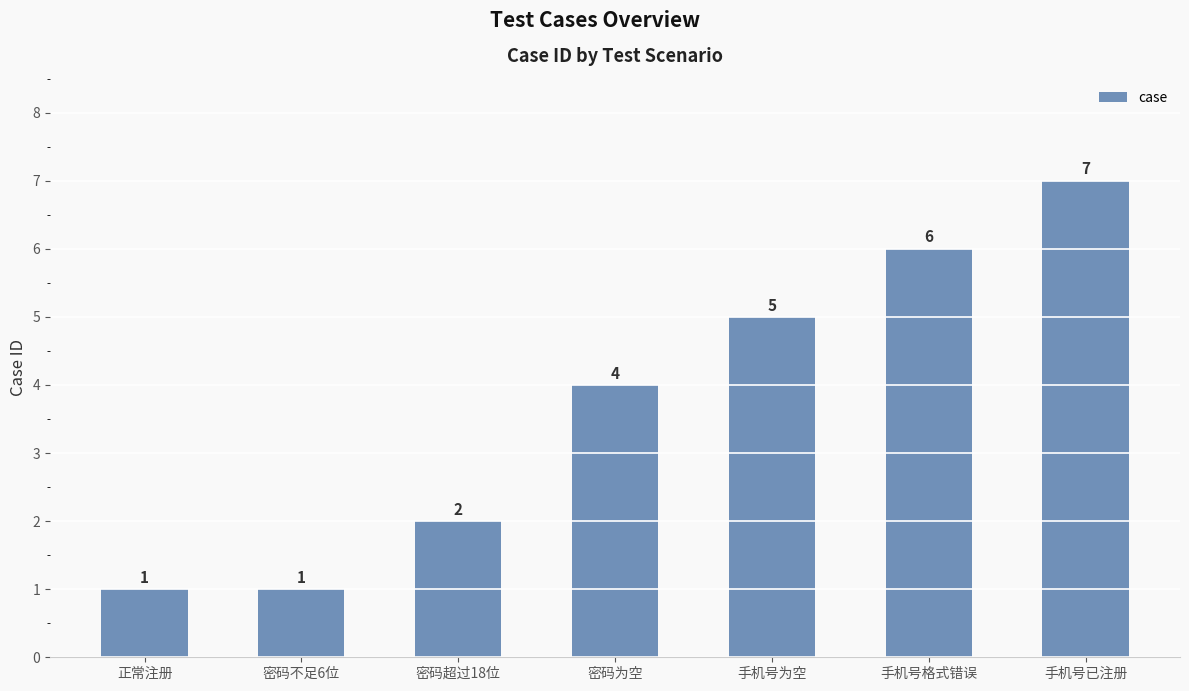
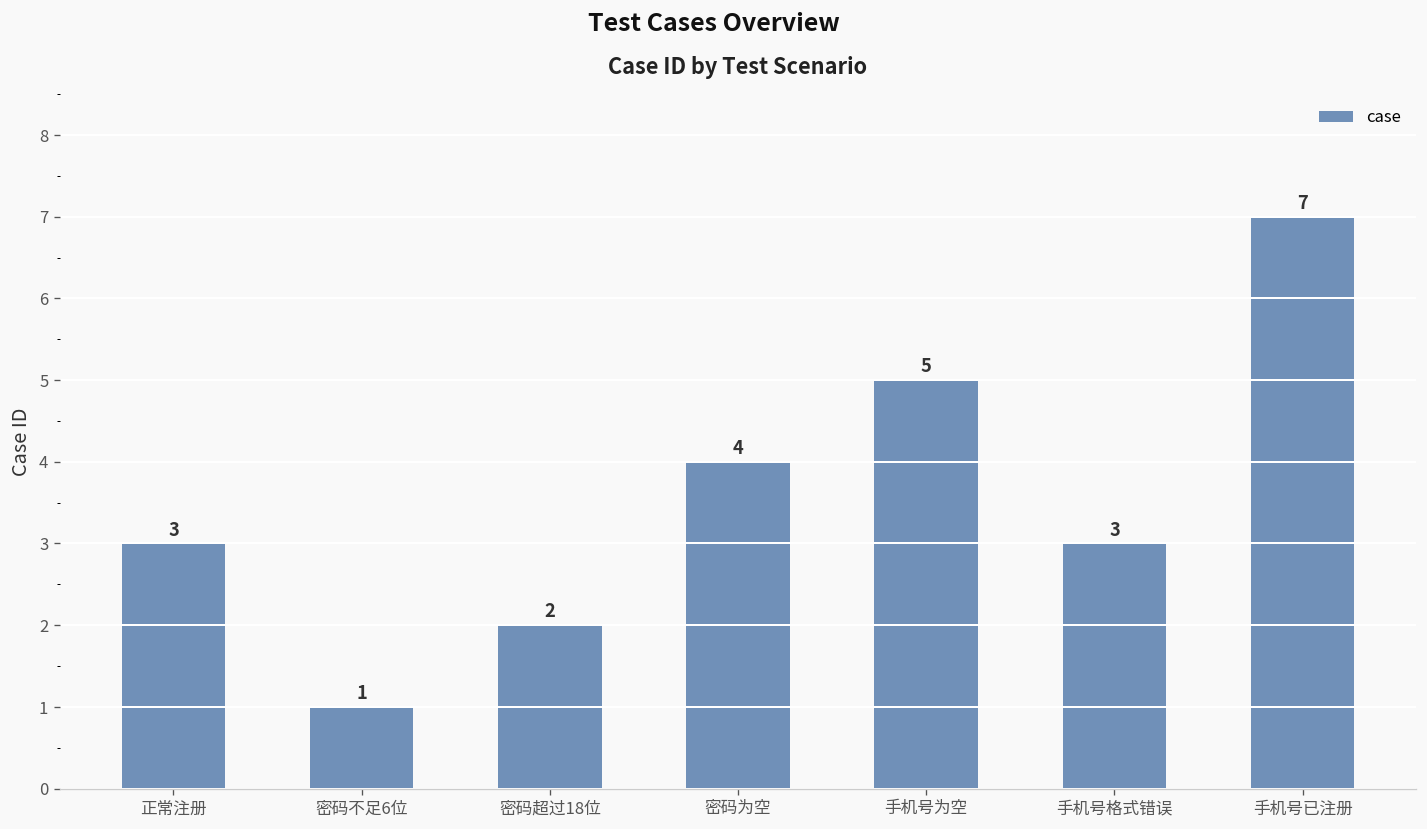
  {
-   "正常注册": 1,
+   "正常注册": 3,
    "密码不足6位": 1,
    "密码超过18位": 2,
    "密码为空": 4,
    "手机号为空": 5,
-   "手机号格式错误": 6,
+   "手机号格式错误": 3,
    "手机号已注册": 7
  }
